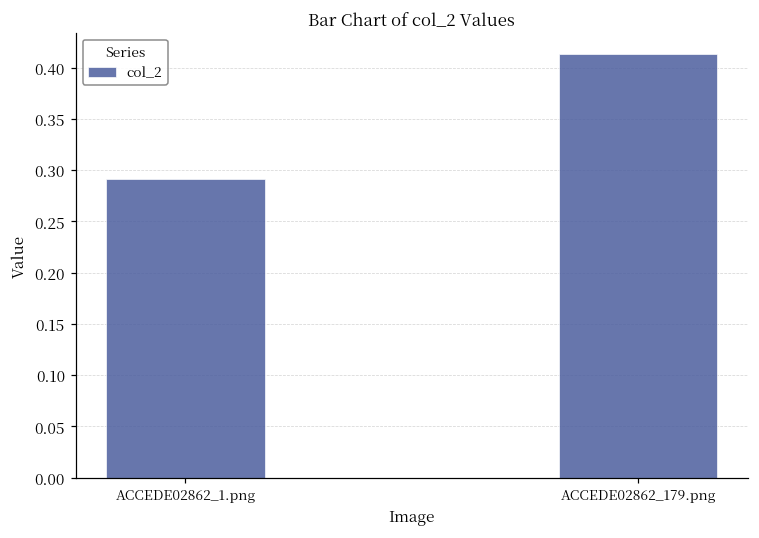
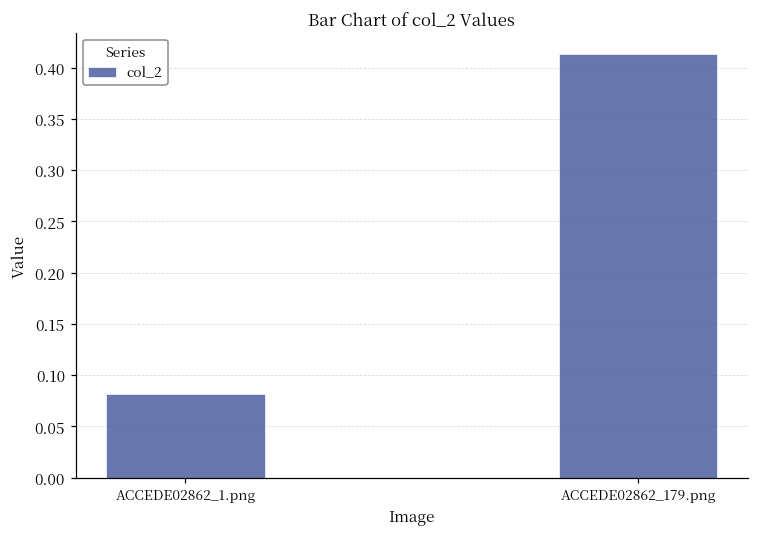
  {
-   "ACCEDE02862_1.png": 0.29,
+   "ACCEDE02862_1.png": 0.08,
    "ACCEDE02862_179.png": 0.41
  }
